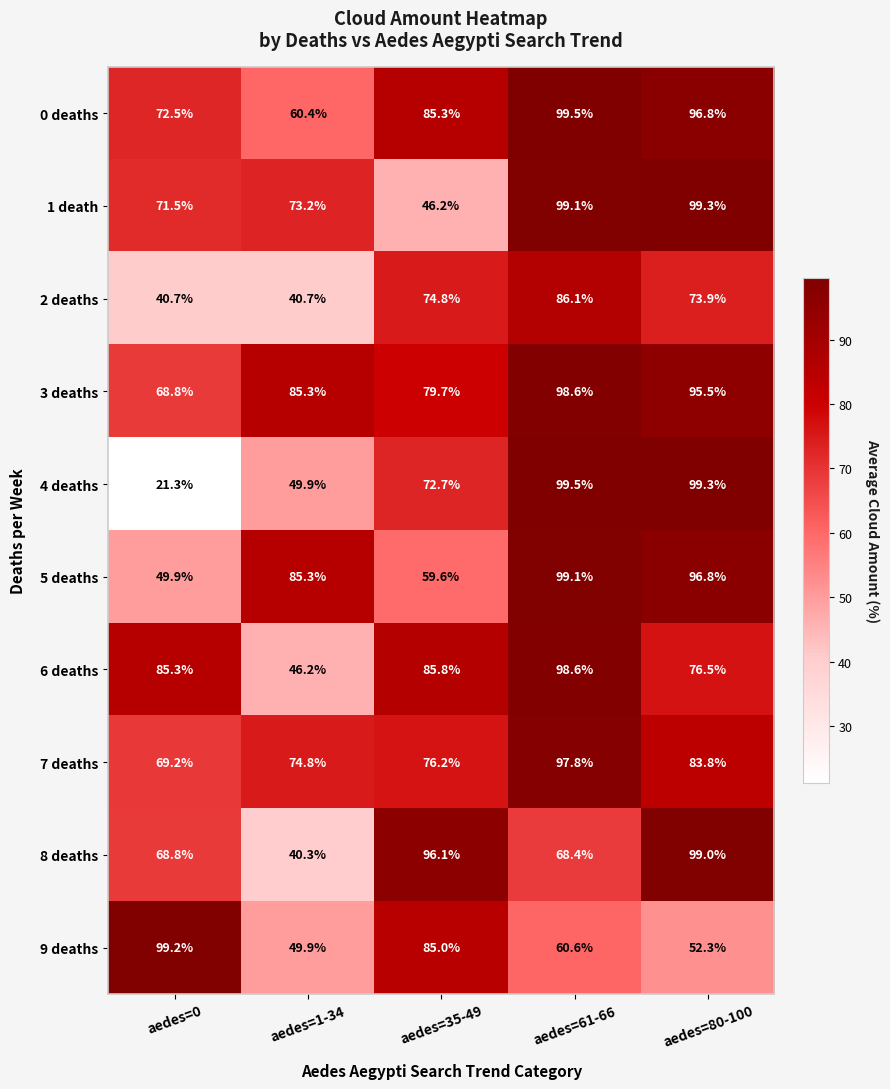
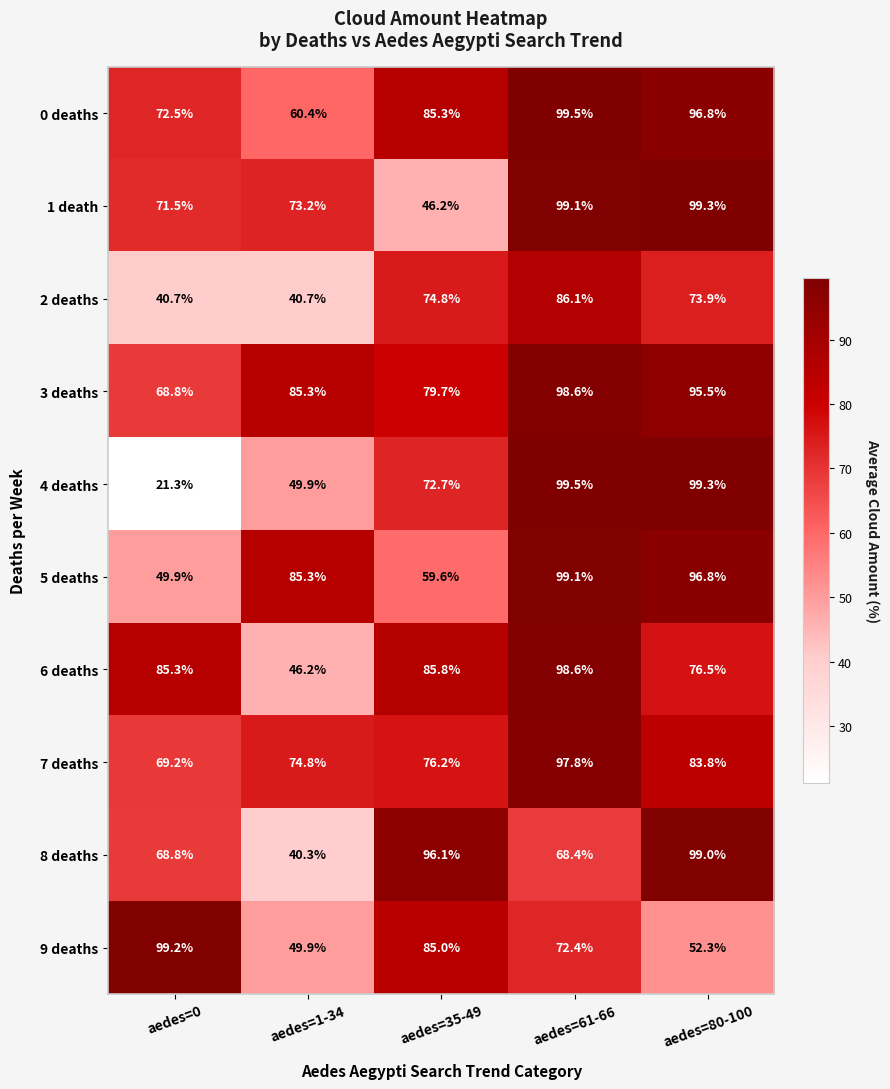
  {
    "9 deaths": {
-     "aedes=61-66": "60.6%"
+     "aedes=61-66": "72.4%"
    }
  }
